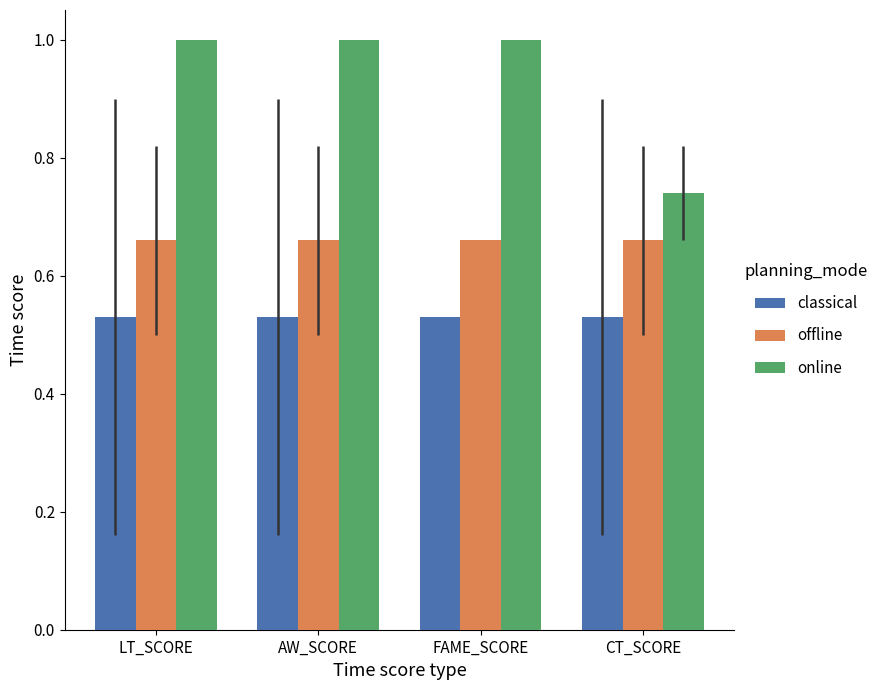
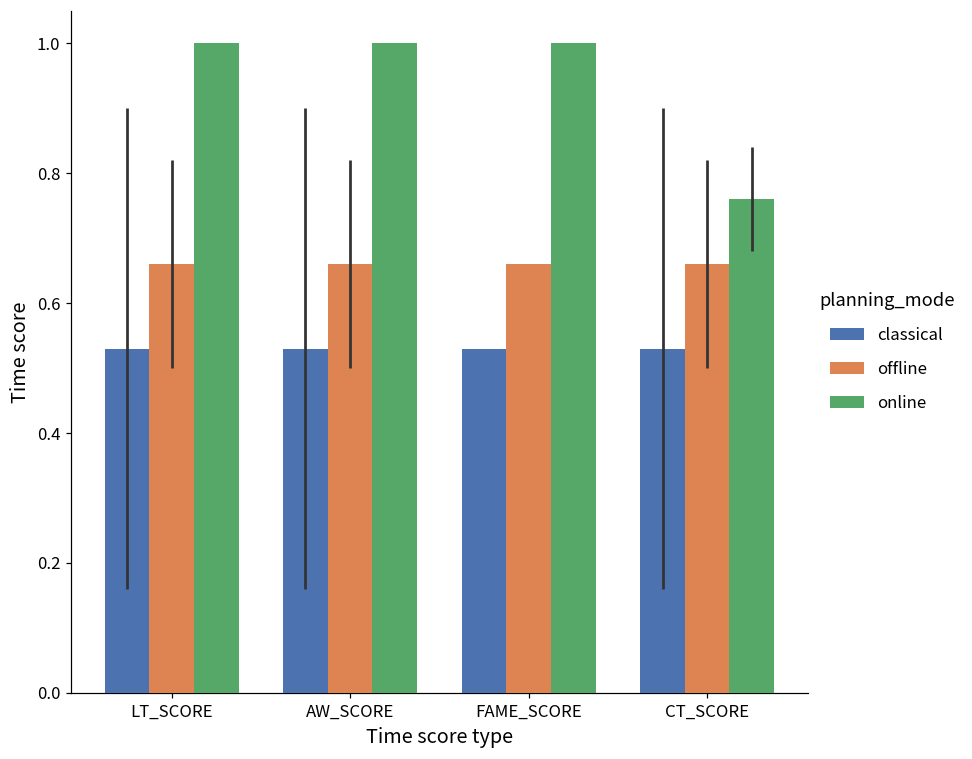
  {
    "classical": {
      "LT_SCORE": 0.53,
      "AW_SCORE": 0.53,
      "FAME_SCORE": 0.53,
      "CT_SCORE": 0.53
    },
    "offline": {
      "LT_SCORE": 0.66,
      "AW_SCORE": 0.66,
      "FAME_SCORE": 0.66,
      "CT_SCORE": 0.66
    },
    "online": {
      "LT_SCORE": 1.00,
      "AW_SCORE": 1.00,
      "FAME_SCORE": 1.00,
-     "CT_SCORE": 0.74
+     "CT_SCORE": 0.76
    }
  }
